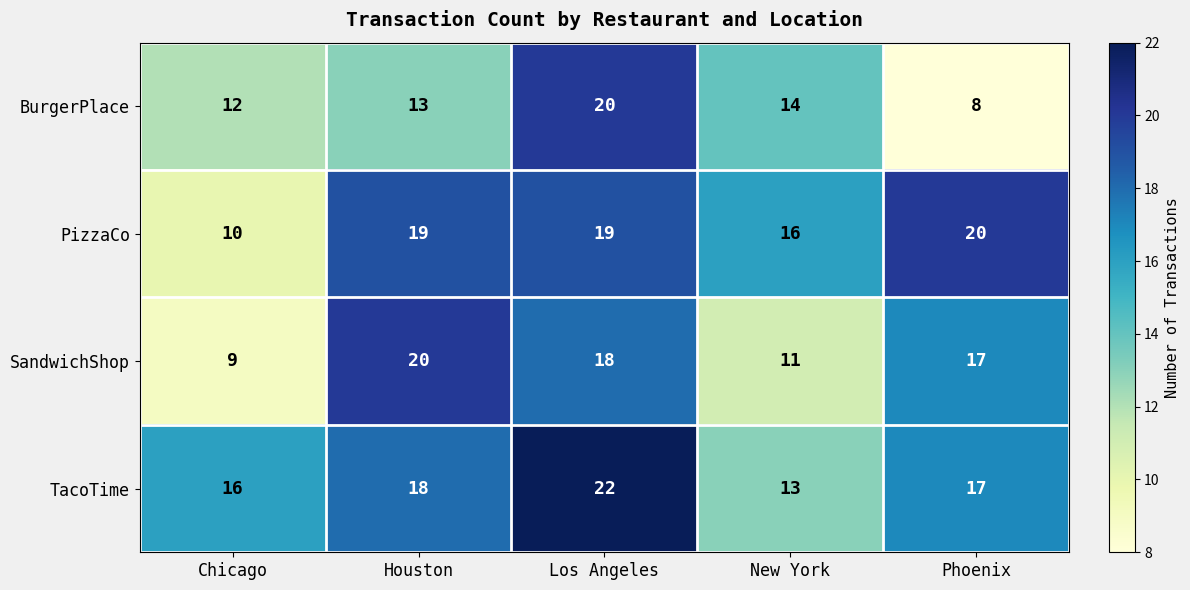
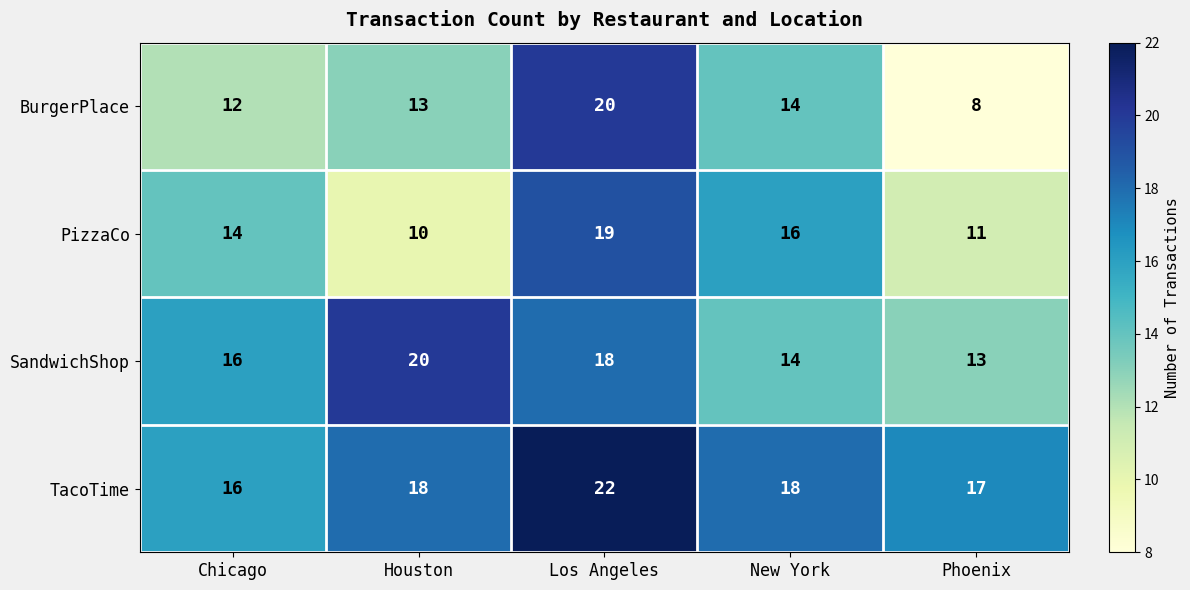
  {
    "BurgerPlace": {
      "Chicago": 12,
      "Houston": 13,
      "Los Angeles": 20,
      "New York": 14,
      "Phoenix": 8
    },
    "PizzaCo": {
-     "Chicago": 10,
-     "Houston": 19,
+     "Chicago": 14,
+     "Houston": 10,
      "Los Angeles": 19,
      "New York": 16,
-     "Phoenix": 20
+     "Phoenix": 11
    },
    "SandwichShop": {
-     "Chicago": 9,
+     "Chicago": 16,
      "Houston": 20,
      "Los Angeles": 18,
-     "New York": 11,
-     "Phoenix": 17
+     "New York": 14,
+     "Phoenix": 13
    },
    "TacoTime": {
      "Chicago": 16,
      "Houston": 18,
      "Los Angeles": 22,
-     "New York": 13,
+     "New York": 18,
      "Phoenix": 17
    }
  }
